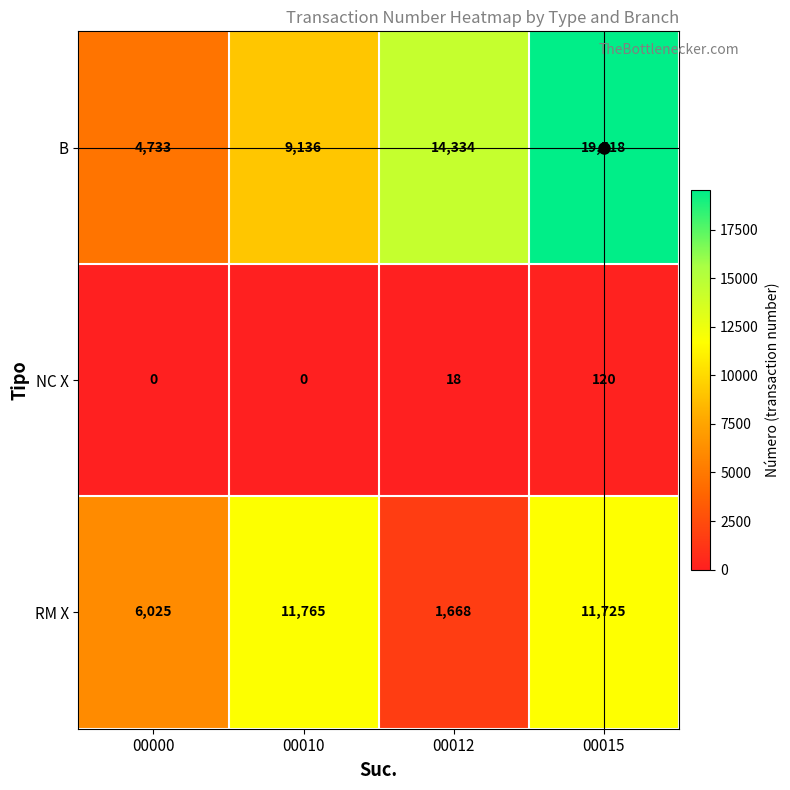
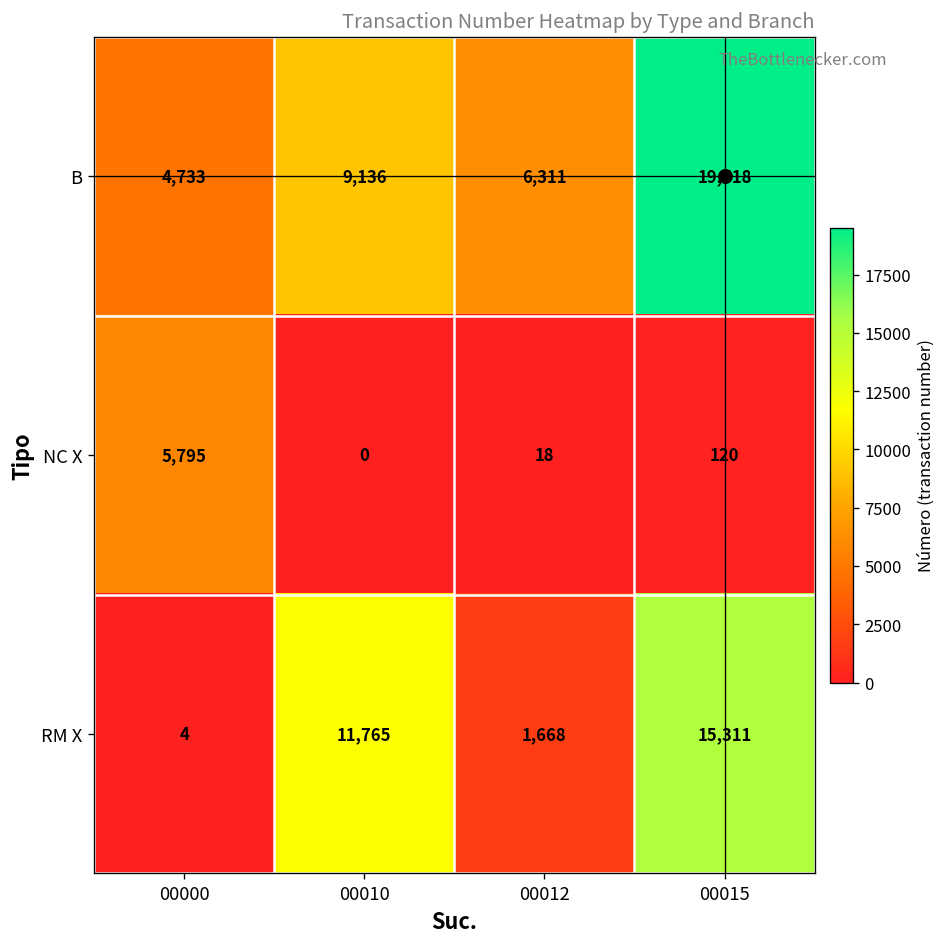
  {
    "B": {
      "00000": "4,733",
      "00010": "9,136",
-     "00012": "14,334"
+     "00012": "6,311"
    },
    "NC X": {
-     "00000": "0",
+     "00000": "5,795",
      "00010": "0",
      "00012": "18",
      "00015": "120"
    },
    "RM X": {
-     "00000": "6,025",
+     "00000": "4",
      "00010": "11,765",
      "00012": "1,668",
-     "00015": "11,725"
+     "00015": "15,311"
    }
  }
